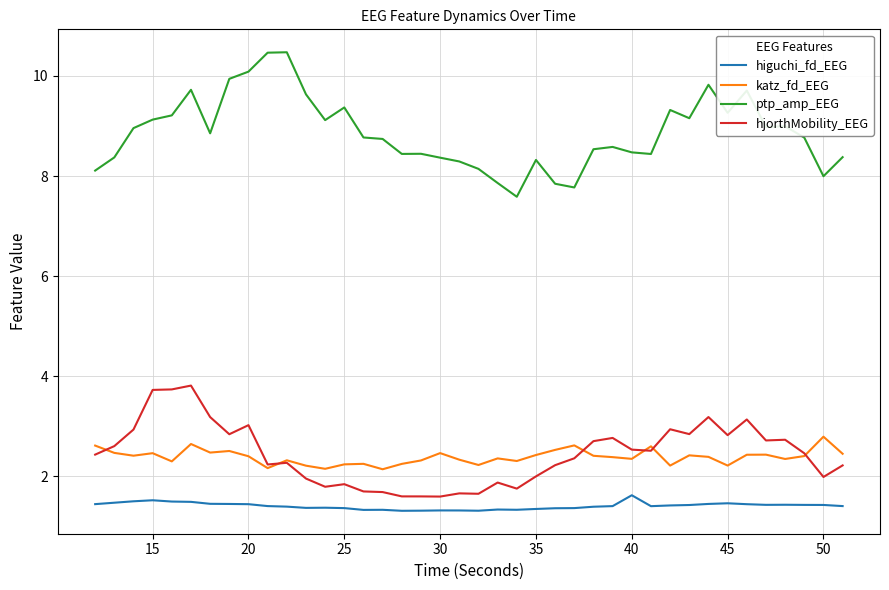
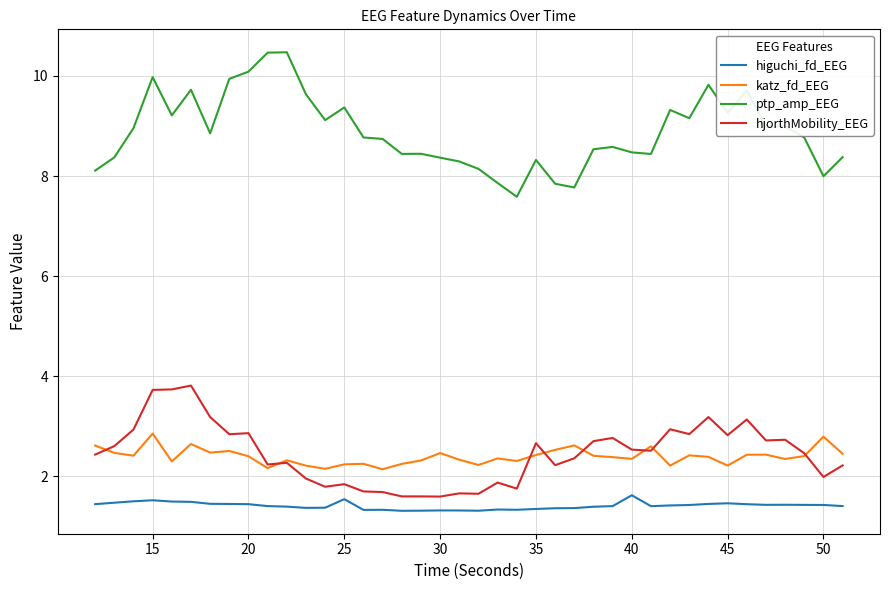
  {
    "higuchi_fd_EEG": {
      "15": 1.5,
      "20": 1.4,
-     "25": 1.4,
+     "25": 1.5,
      "30": 1.3,
      "35": 1.4,
      "40": 1.6,
      "45": 1.5,
      "50": 1.4
    },
    "katz_fd_EEG": {
-     "15": 2.5,
+     "15": 2.9,
      "20": 2.4,
      "25": 2.2,
      "30": 2.5,
      "35": 2.4,
      "40": 2.4,
      "45": 2.2,
      "50": 2.8
    },
    "ptp_amp_EEG": {
-     "15": 9.1,
+     "15": 10.0,
      "20": 10.1,
      "25": 9.4,
      "30": 8.4,
      "35": 8.3,
      "40": 8.5,
      "50": 8.0
    },
    "hjorthMobility_EEG": {
      "15": 3.7,
-     "20": 3.0,
+     "20": 2.9,
      "25": 1.8,
      "30": 1.6,
-     "35": 2.0,
+     "35": 2.7,
      "40": 2.5,
      "45": 2.8,
      "50": 2.0
    }
  }
